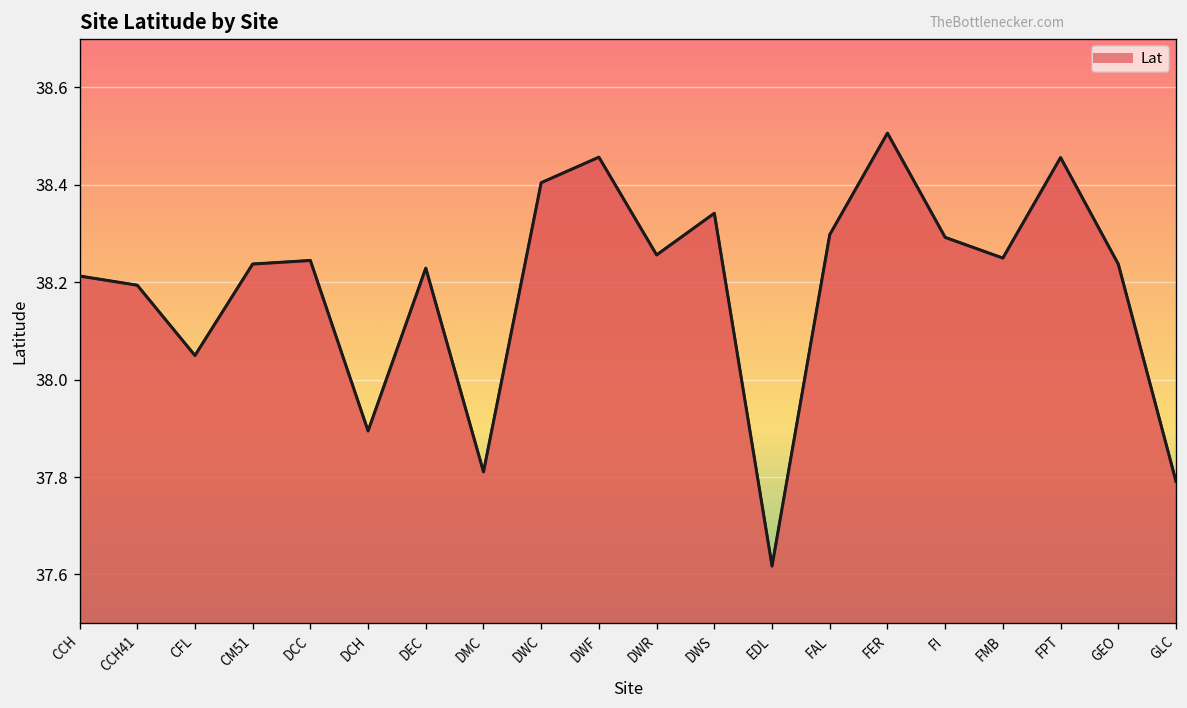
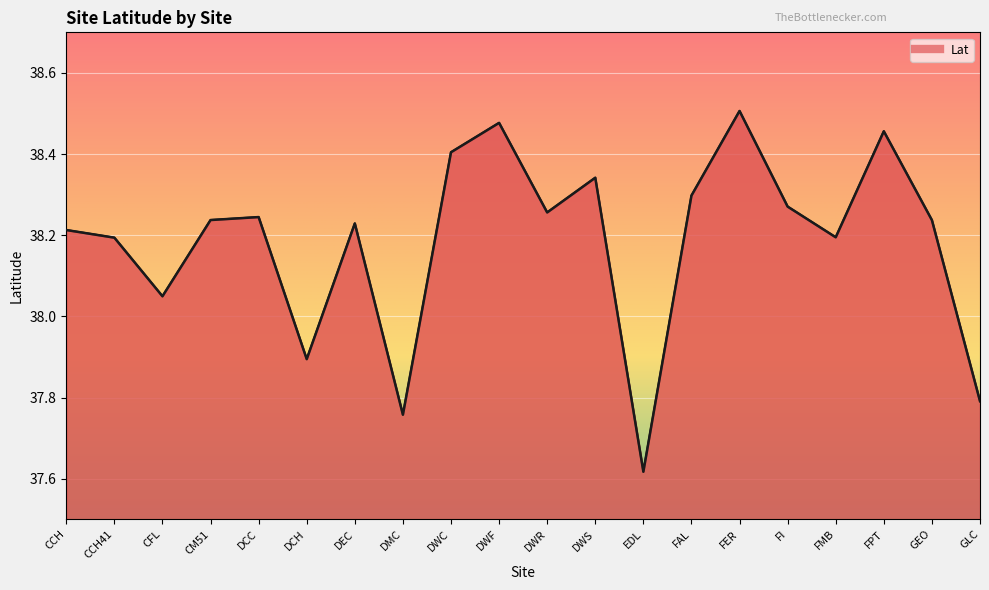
  {
    "CCH": 38.21,
    "CCH41": 38.19,
    "CFL": 38.05,
    "CM51": 38.24,
    "DCC": 38.24,
    "DCH": 37.89,
    "DEC": 38.23,
-   "DMC": 37.81,
+   "DMC": 37.76,
    "DWC": 38.40,
-   "DWF": 38.46,
+   "DWF": 38.48,
    "DWR": 38.26,
    "DWS": 38.34,
    "EDL": 37.62,
    "FAL": 38.30,
    "FER": 38.51,
-   "FI": 38.29,
-   "FMB": 38.25,
+   "FI": 38.27,
+   "FMB": 38.19,
    "FPT": 38.46,
    "GEO": 38.24,
    "GLC": 37.79
  }
